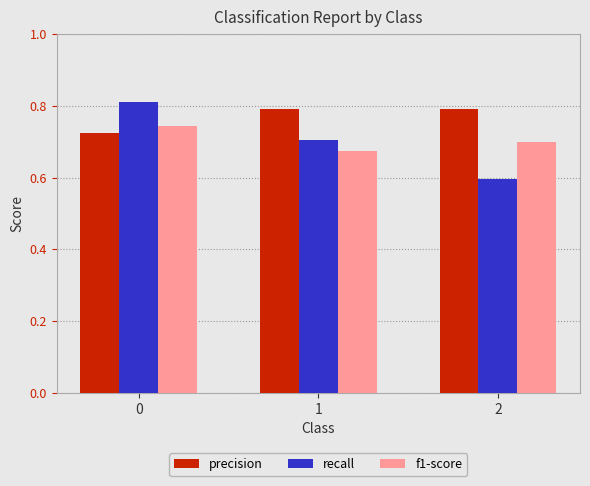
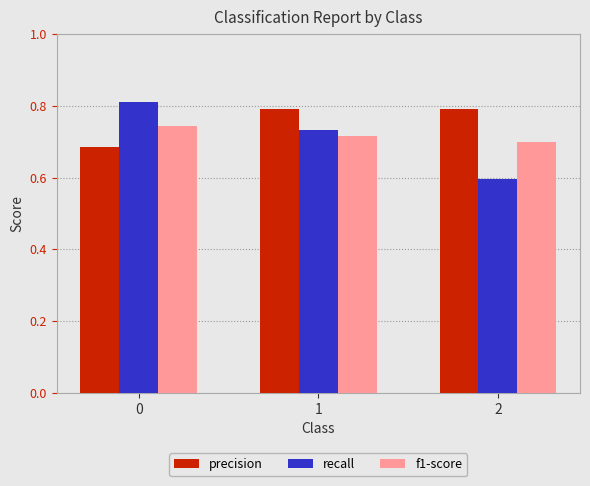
  {
    "precision": {
-     "0": 0.72,
+     "0": 0.69,
      "1": 0.79,
      "2": 0.79
    },
    "recall": {
      "0": 0.81,
-     "1": 0.70,
+     "1": 0.73,
      "2": 0.60
    },
    "f1-score": {
      "0": 0.74,
-     "1": 0.67,
+     "1": 0.72,
      "2": 0.70
    }
  }
